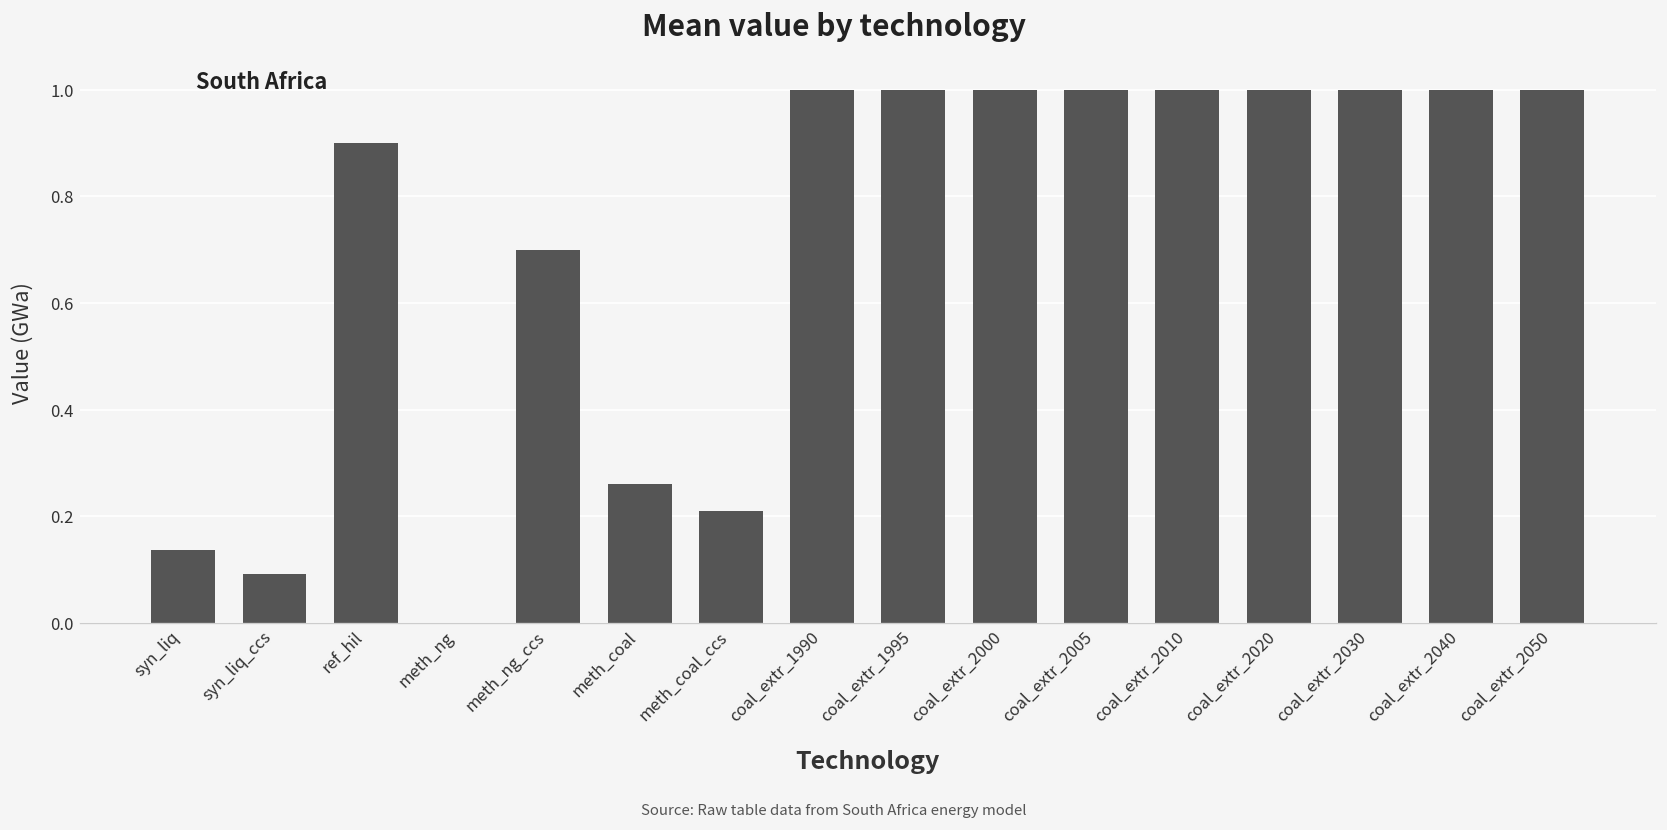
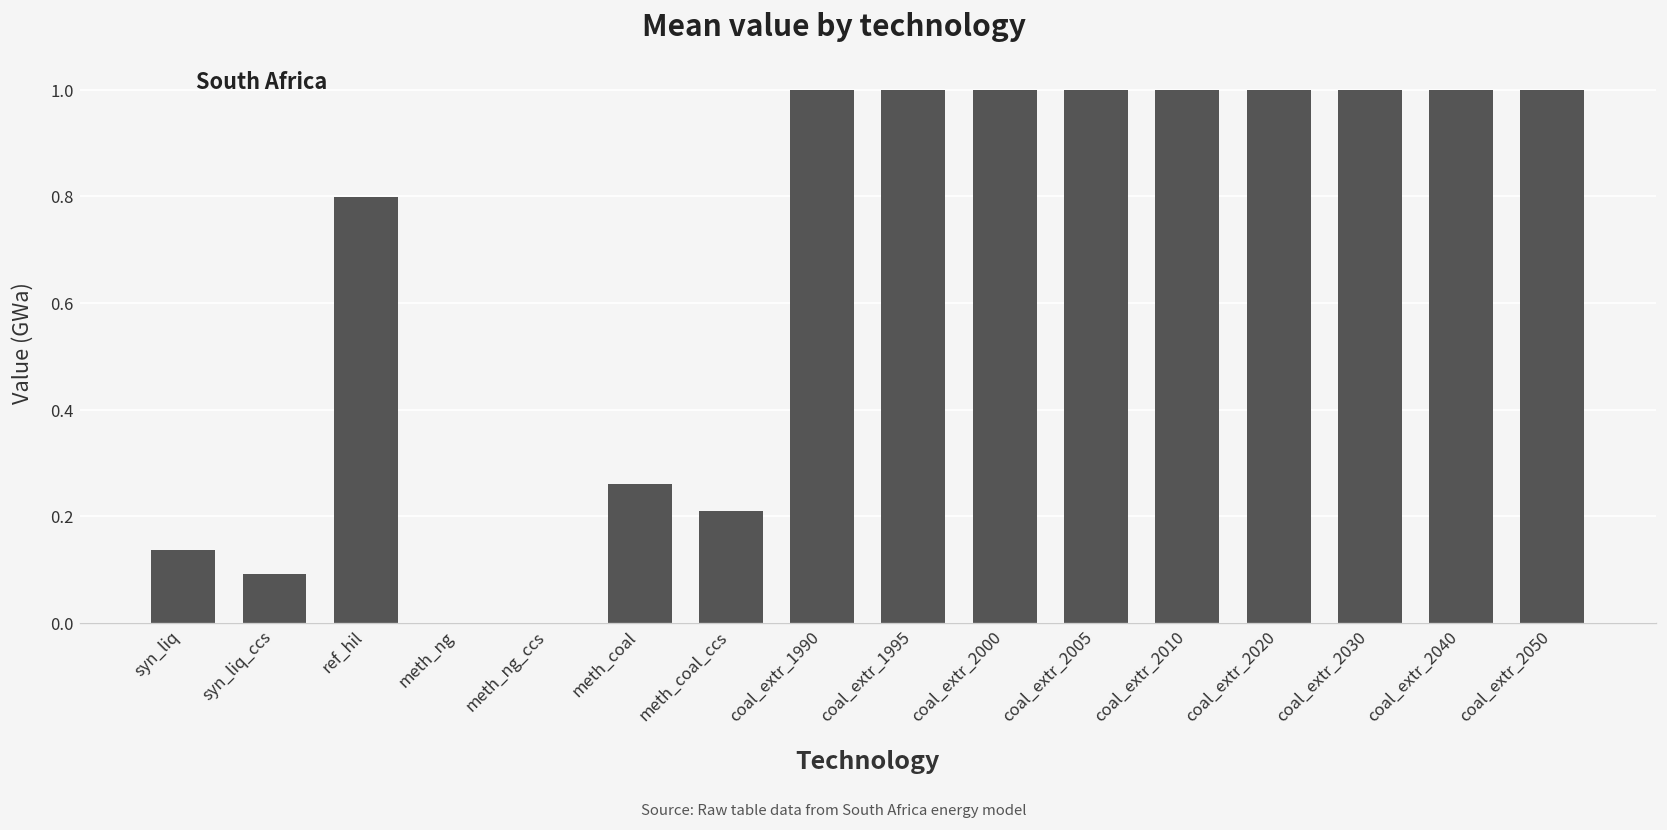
  {
    "syn_liq": 0.14,
    "syn_liq_ccs": 0.09,
-   "ref_hil": 0.90,
+   "ref_hil": 0.80,
    "meth_ng": 0.00,
-   "meth_ng_ccs": 0.7,
+   "meth_ng_ccs": 0.0,
    "meth_coal": 0.26,
    "meth_coal_ccs": 0.21,
    "coal_extr_1990": 1.00,
    "coal_extr_1995": 1.00,
    "coal_extr_2000": 1.00,
    "coal_extr_2005": 1.00,
    "coal_extr_2010": 1.00,
    "coal_extr_2020": 1.00,
    "coal_extr_2030": 1.00,
    "coal_extr_2040": 1.00,
    "coal_extr_2050": 1.00
  }
